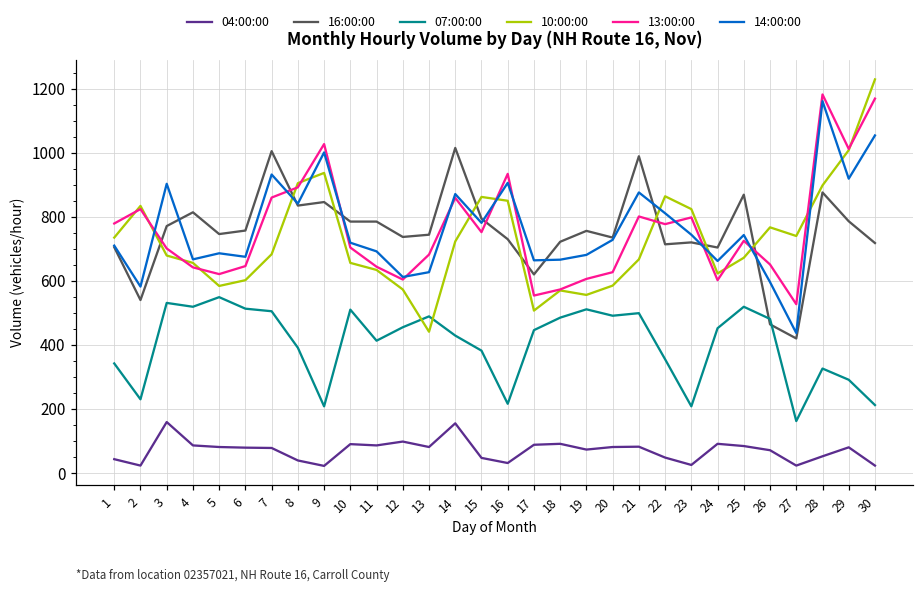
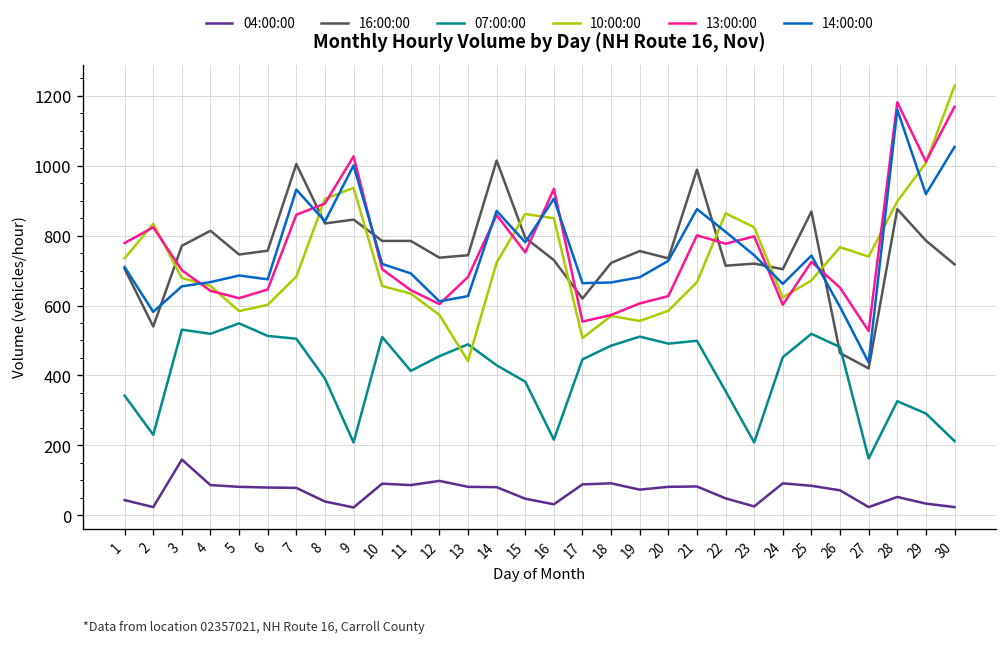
  {
    "04:00:00": {
      "1": 40,
      "2": 20,
      "3": 160,
      "4": 90,
      "5": 80,
      "6": 80,
      "7": 80,
      "8": 40,
      "9": 20,
      "10": 90,
      "11": 90,
      "12": 100,
      "13": 80,
-     "14": 160,
+     "14": 80,
      "15": 50,
      "16": 30,
      "17": 90,
      "18": 90,
      "19": 70,
      "20": 80,
      "21": 80,
      "22": 50,
      "23": 30,
      "24": 90,
      "25": 80,
      "26": 70,
      "27": 20,
      "28": 50,
-     "29": 80,
+     "29": 30,
      "30": 20
    },
    "16:00:00": {
      "2": 540,
      "3": 770,
      "4": 810,
      "5": 750,
      "6": 760,
      "7": 1010,
      "9": 850,
      "10": 790,
      "11": 790,
      "12": 740,
      "13": 740,
      "14": 1020,
      "15": 790,
      "16": 730,
      "17": 620,
      "18": 720,
      "19": 760,
      "21": 990,
      "22": 710,
      "23": 720,
      "24": 700,
      "25": 870,
      "26": 460,
      "27": 420,
      "28": 880,
      "29": 790,
      "30": 720
    },
    "07:00:00": {
      "1": 340,
      "2": 230,
      "3": 530,
      "4": 520,
      "5": 550,
      "6": 510,
      "7": 510,
      "8": 390,
      "9": 210,
      "10": 510,
      "11": 410,
      "12": 460,
      "13": 490,
      "14": 430,
      "15": 380,
      "16": 220,
      "17": 450,
      "18": 490,
      "19": 510,
      "20": 490,
      "21": 500,
      "22": 360,
      "23": 210,
      "24": 450,
      "25": 520,
      "26": 480,
      "27": 160,
      "28": 330,
      "29": 290,
      "30": 210
    },
    "10:00:00": {
      "1": 740,
      "2": 830,
      "3": 680,
      "4": 660,
      "5": 580,
      "6": 600,
      "7": 680,
      "8": 910,
      "9": 940,
      "10": 660,
      "11": 630,
      "12": 570,
      "13": 440,
      "14": 720,
      "15": 860,
      "16": 850,
      "17": 510,
      "19": 560,
      "20": 590,
      "21": 670,
      "22": 860,
      "23": 820,
      "24": 620,
      "25": 670,
      "26": 770,
      "27": 740,
      "28": 900,
      "30": 1230
    },
    "13:00:00": {
      "1": 780,
      "2": 820,
      "3": 700,
      "4": 640,
      "5": 620,
      "6": 650,
      "7": 860,
      "8": 890,
      "9": 1030,
      "10": 700,
      "11": 640,
      "13": 680,
      "14": 860,
      "15": 750,
      "16": 930,
      "17": 550,
      "19": 610,
      "20": 630,
      "21": 800,
      "22": 780,
      "23": 800,
      "24": 600,
      "25": 730,
      "26": 650,
      "27": 530,
      "28": 1180,
      "30": 1170
    },
    "14:00:00": {
      "2": 580,
-     "3": 900,
+     "3": 660,
      "4": 670,
      "5": 690,
      "6": 680,
      "7": 930,
      "9": 1000,
      "10": 720,
      "11": 690,
      "13": 630,
      "14": 870,
      "15": 780,
      "16": 910,
      "17": 660,
      "18": 670,
      "19": 680,
      "21": 880,
      "22": 810,
      "23": 740,
      "24": 660,
      "25": 740,
      "26": 600,
      "27": 440,
      "28": 1160,
      "29": 920,
      "30": 1050
    }
  }
